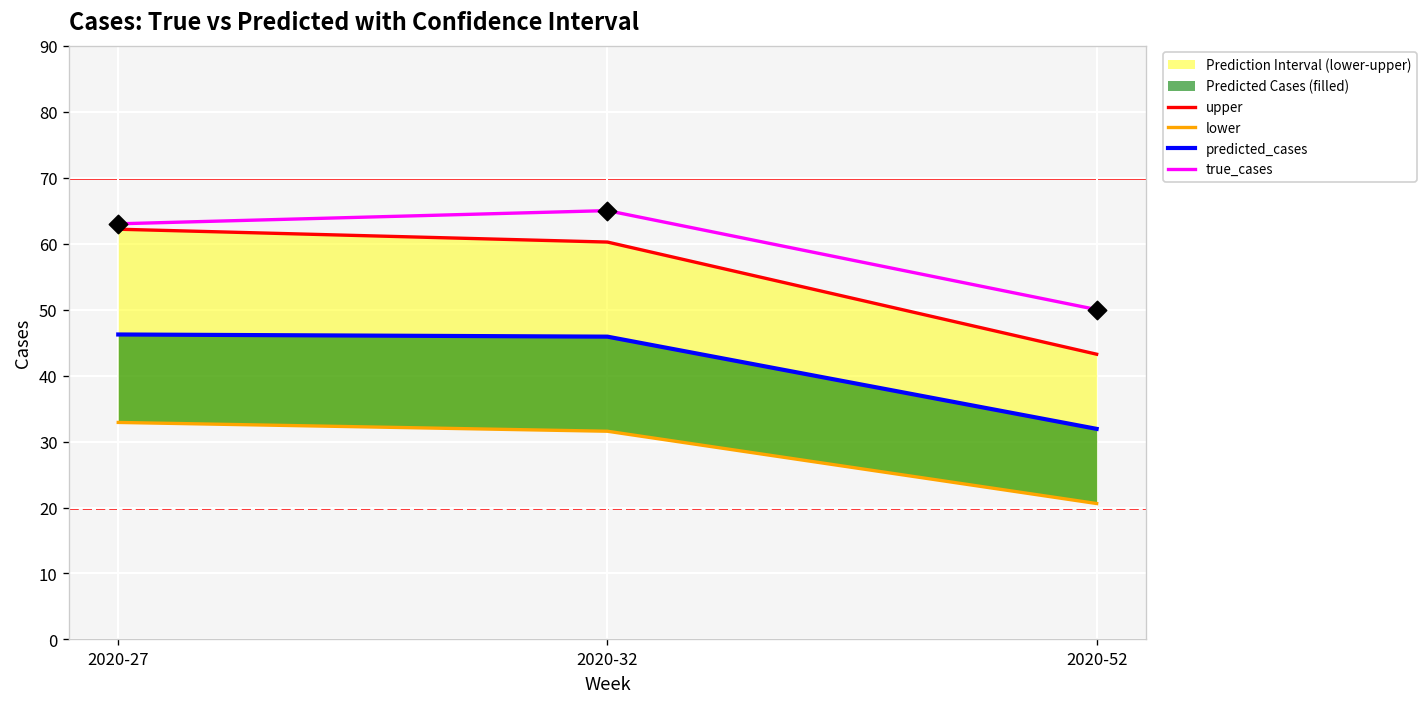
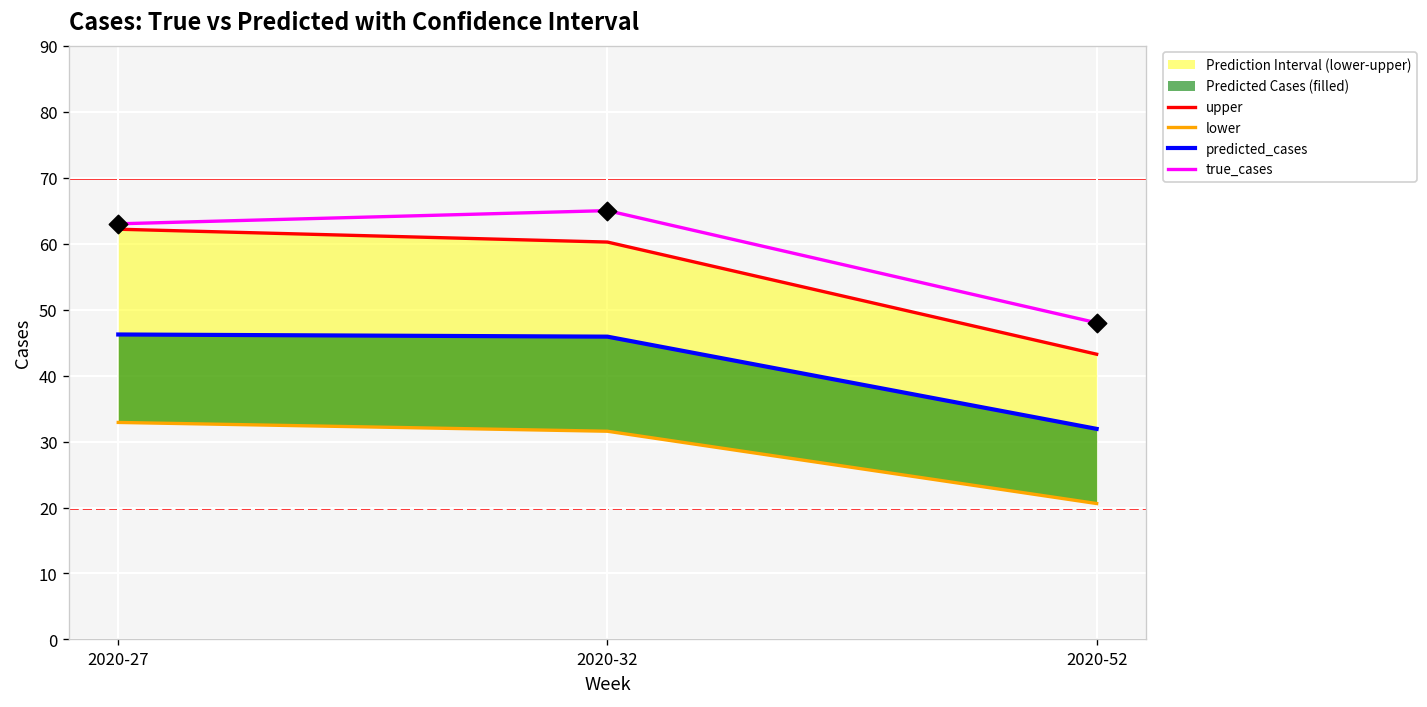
  {
    "Prediction Interval (lower-upper)": {
      "2020-27": 62,
      "2020-32": 60,
      "2020-52": 43
    },
    "lower": {
      "2020-27": 33,
      "2020-32": 32,
      "2020-52": 21
    },
    "Predicted Cases (filled)": {
      "2020-27": 46,
      "2020-32": 46,
      "2020-52": 32
    },
    "true_cases": {
      "2020-27": 63,
      "2020-32": 65,
-     "2020-52": 50
+     "2020-52": 48
    }
  }
